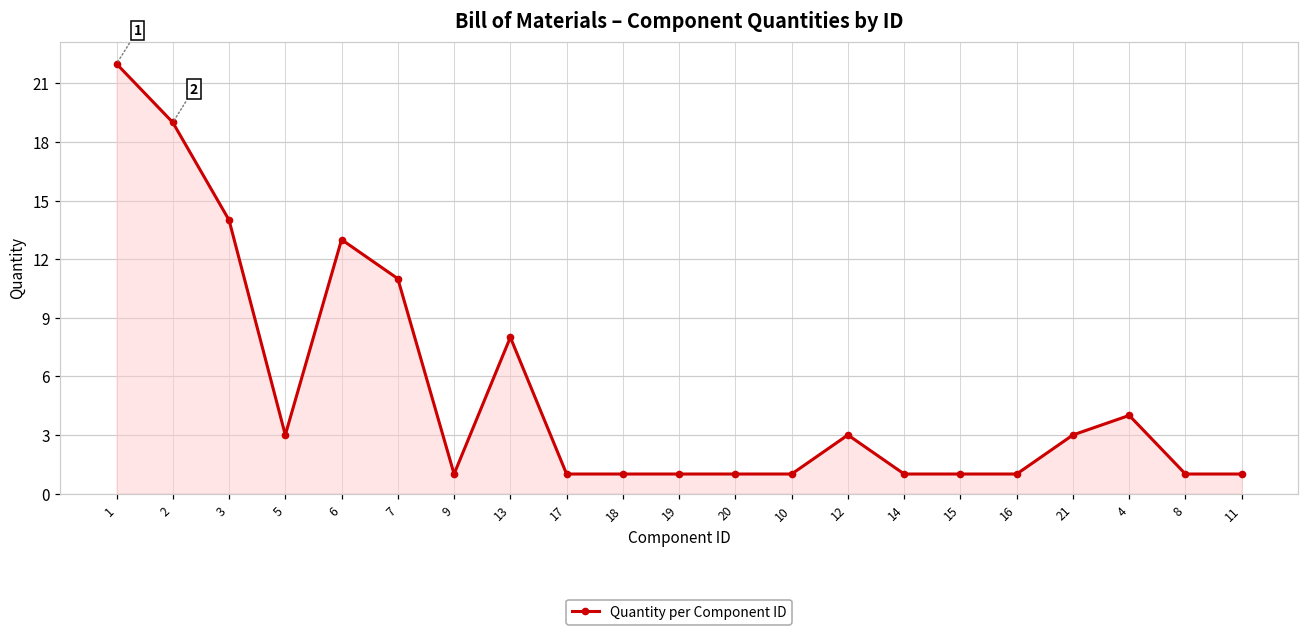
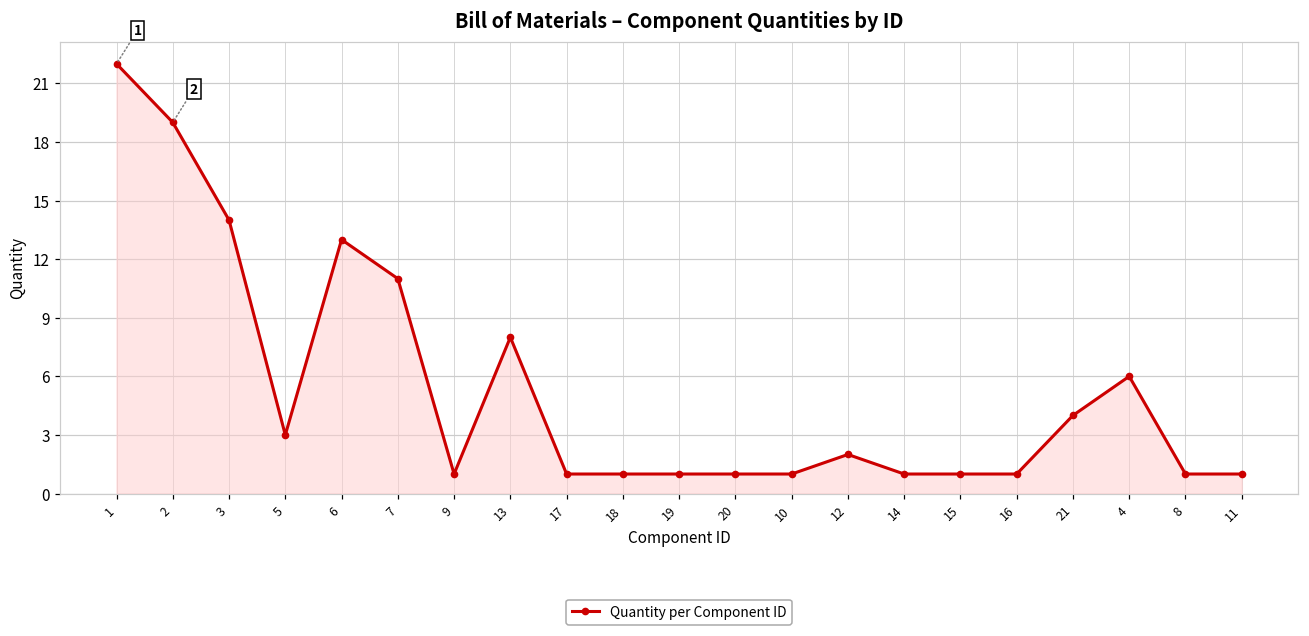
  {
    "3": 14,
    "5": 3,
    "6": 13,
    "7": 11,
    "9": 1,
    "13": 8,
    "17": 1,
    "18": 1,
    "19": 1,
    "20": 1,
    "10": 1,
-   "12": 3,
+   "12": 2,
    "14": 1,
    "15": 1,
    "16": 1,
-   "21": 3,
-   "4": 4,
+   "21": 4,
+   "4": 6,
    "8": 1,
    "11": 1
  }
